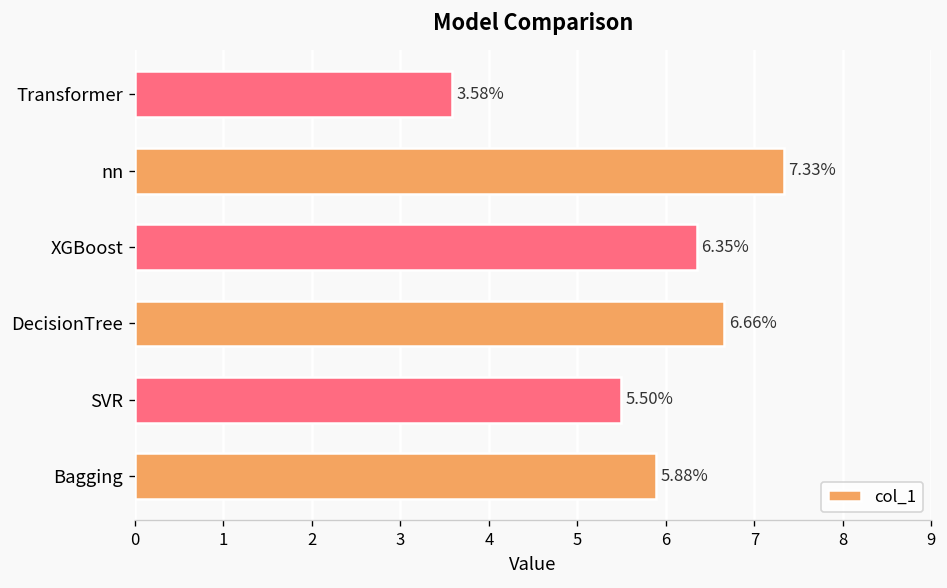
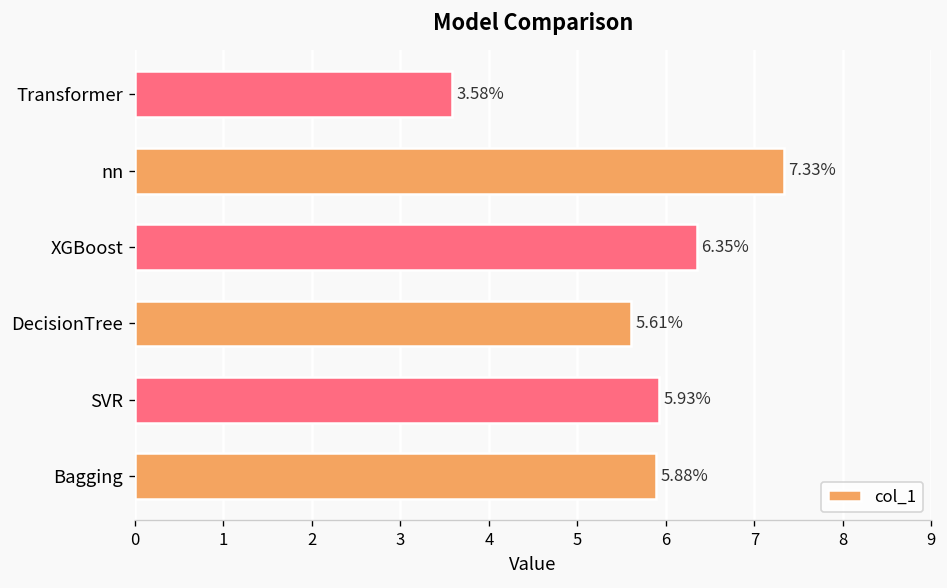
  {
    "Transformer": "3.58%",
    "nn": "7.33%",
    "XGBoost": "6.35%",
-   "DecisionTree": "6.66%",
-   "SVR": "5.50%",
+   "DecisionTree": "5.61%",
+   "SVR": "5.93%",
    "Bagging": "5.88%"
  }
